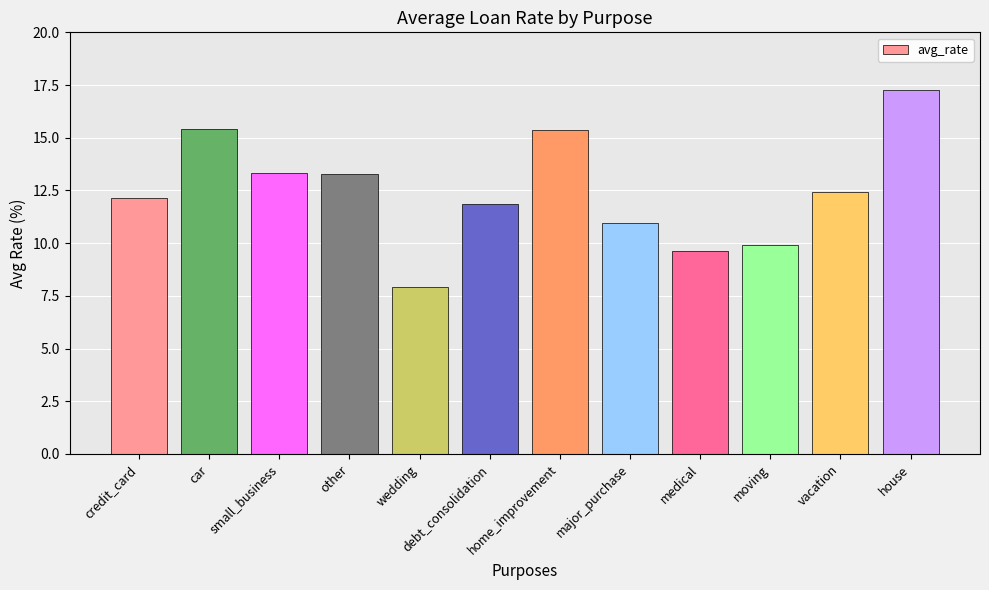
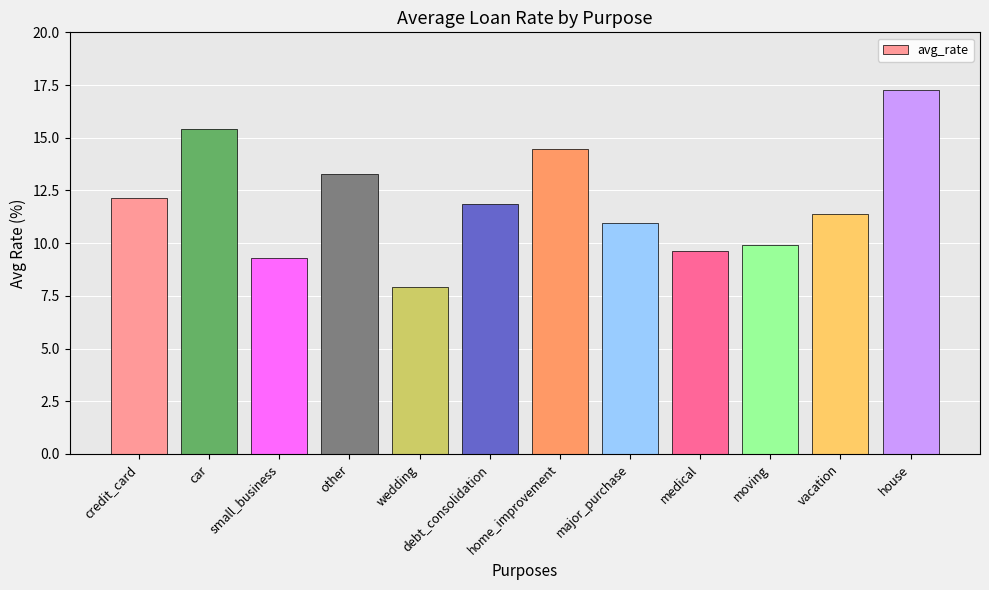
  {
    "credit_card": 12.1,
    "car": 15.4,
-   "small_business": 13.3,
+   "small_business": 9.3,
    "other": 13.3,
    "wedding": 7.9,
    "debt_consolidation": 11.9,
-   "home_improvement": 15.3,
+   "home_improvement": 14.5,
    "major_purchase": 10.9,
    "medical": 9.6,
    "moving": 9.9,
-   "vacation": 12.4,
+   "vacation": 11.4,
    "house": 17.3
  }
